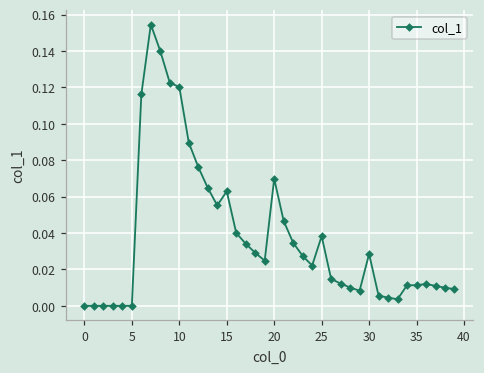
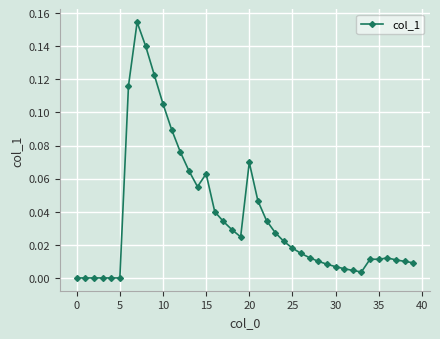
  {
    "0": 0.000,
    "5": 0.000,
-   "10": 0.120,
+   "10": 0.105,
    "15": 0.063,
    "20": 0.070,
-   "25": 0.038,
-   "30": 0.029,
+   "25": 0.018,
+   "30": 0.007,
    "35": 0.011
  }
